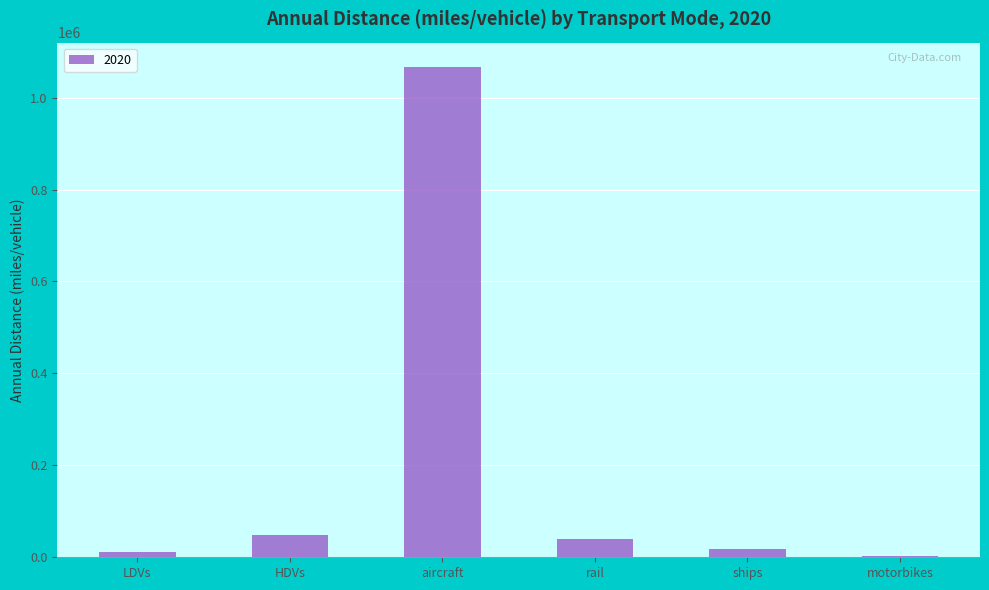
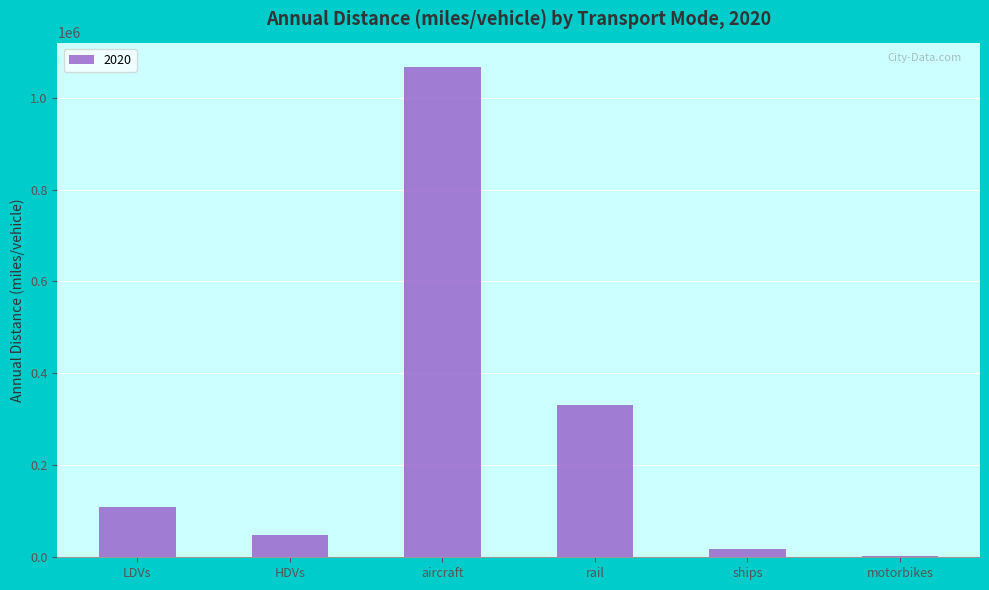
  {
-   "LDVs": 10000,
+   "LDVs": 110000,
    "HDVs": 50000,
    "aircraft": 1070000,
-   "rail": 40000,
+   "rail": 330000,
    "ships": 20000
  }
